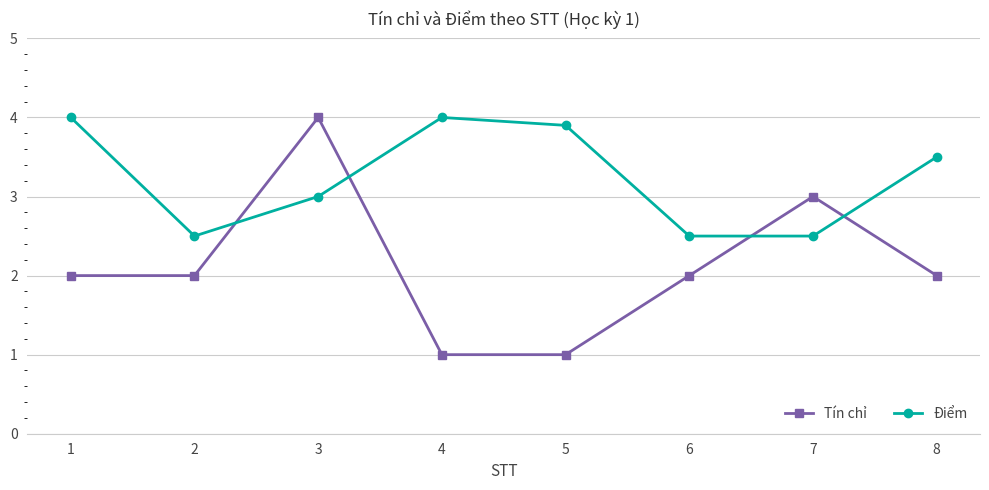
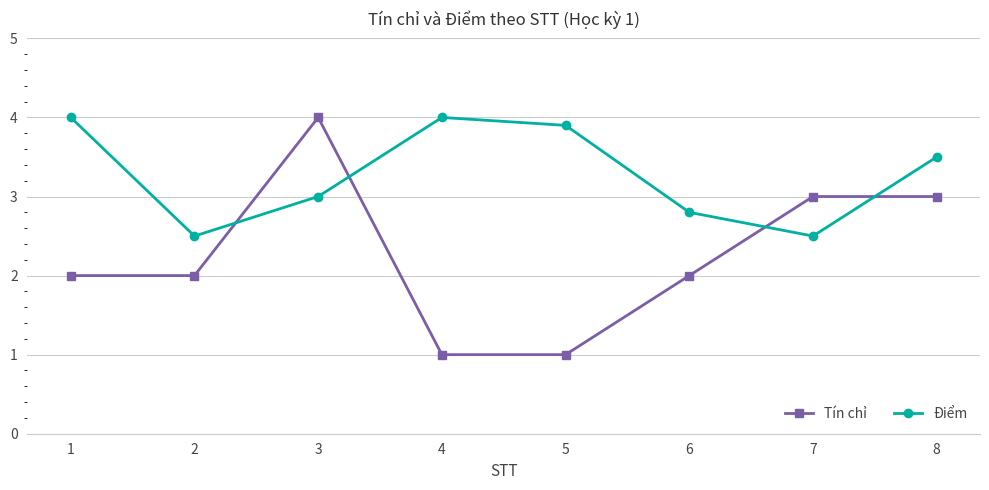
  {
    "Tín chỉ": {
      "1": 2,
      "2": 2,
      "3": 4,
      "4": 1,
      "5": 1,
      "6": 2,
      "7": 3,
-     "8": 2
+     "8": 3
    },
    "Điểm": {
      "1": 4.0,
      "2": 2.5,
      "3": 3.0,
      "4": 4.0,
      "5": 3.9,
-     "6": 2.5,
+     "6": 2.8,
      "7": 2.5,
      "8": 3.5
    }
  }
